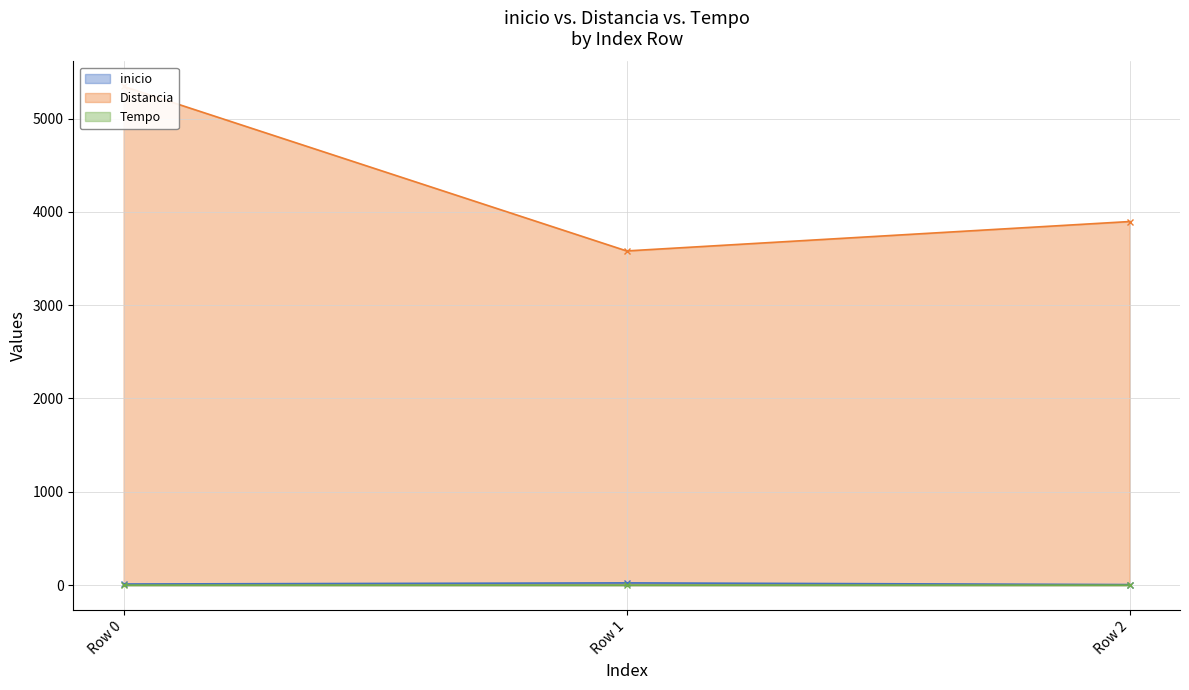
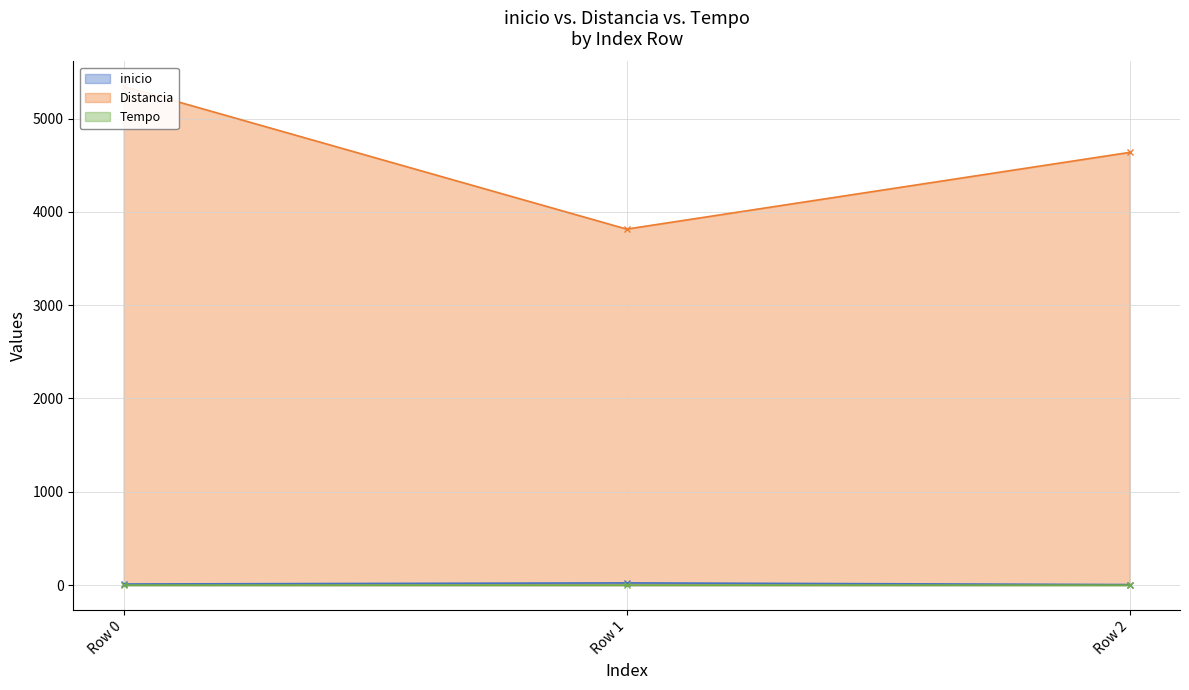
  {
    "Distancia": {
-     "Row 1": 3600,
-     "Row 2": 3900
+     "Row 1": 3800,
+     "Row 2": 4600
    }
  }
